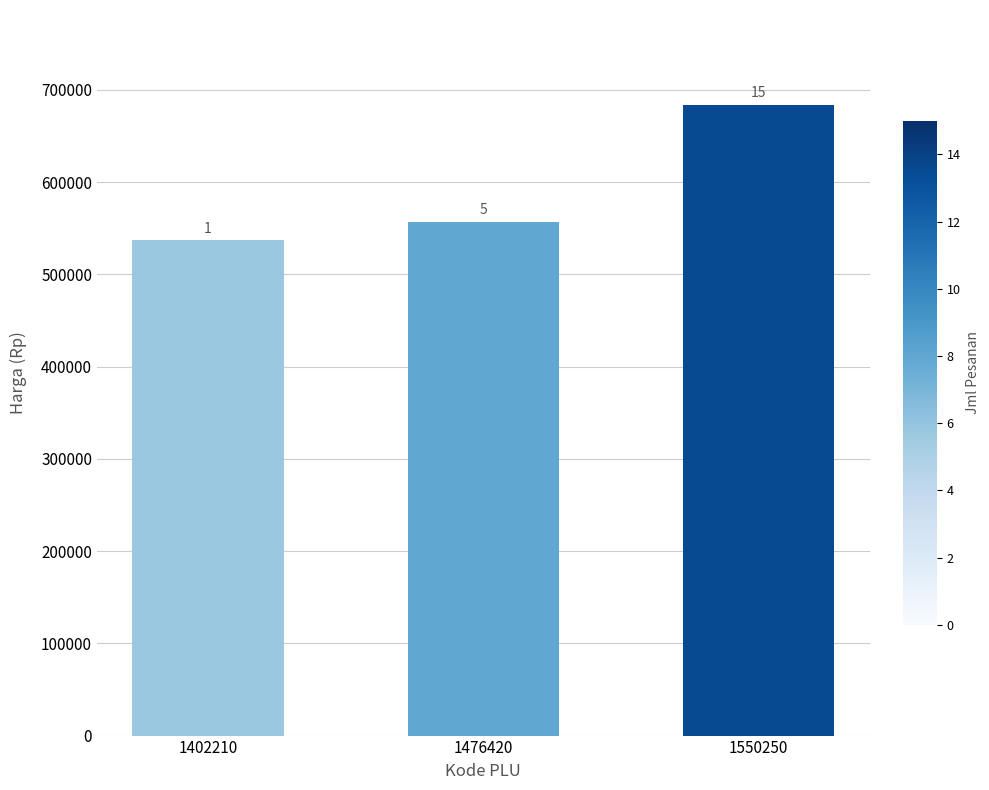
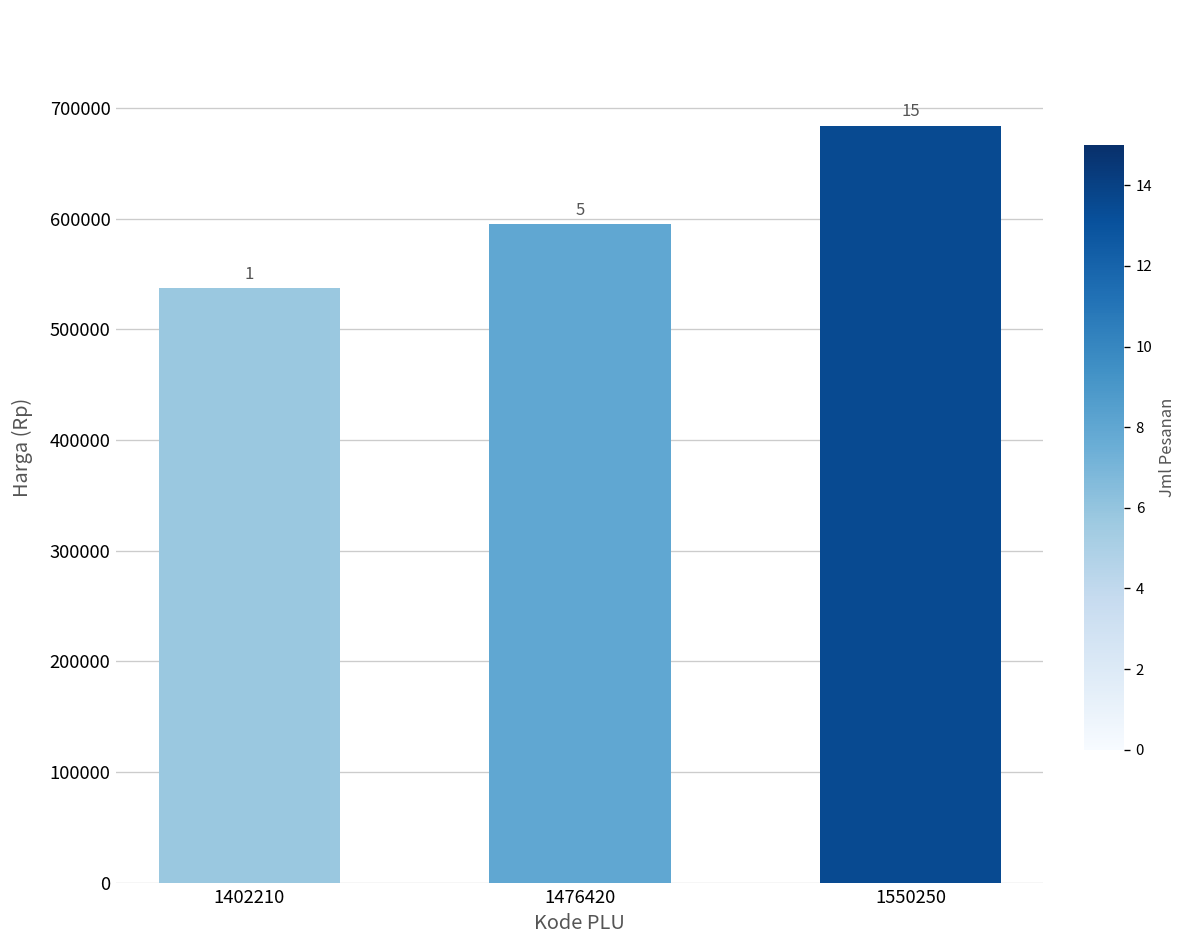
  {
-   "1476420": 560000
+   "1476420": 600000
  }
